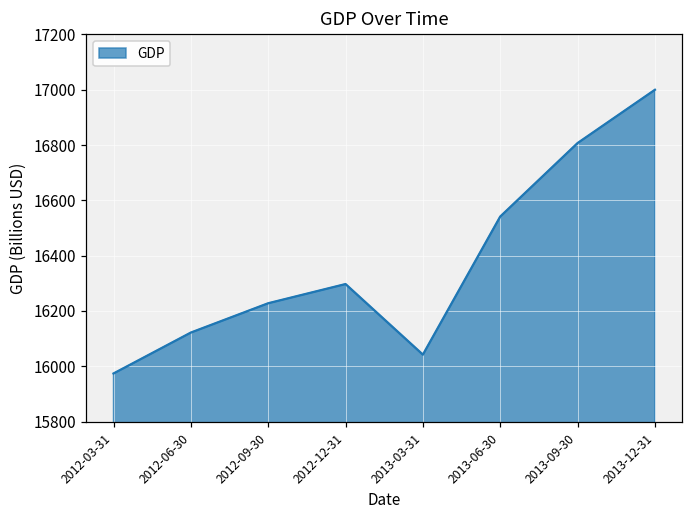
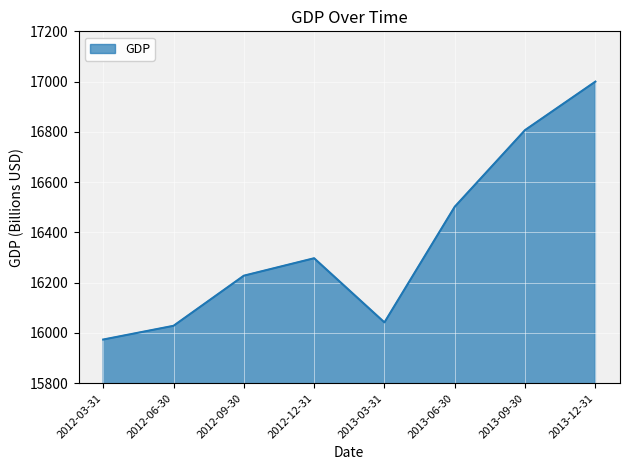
  {
    "2012-03-31": 15970,
-   "2012-06-30": 16120,
+   "2012-06-30": 16030,
    "2012-09-30": 16230,
    "2012-12-31": 16300,
    "2013-03-31": 16040,
-   "2013-06-30": 16540,
+   "2013-06-30": 16500,
    "2013-09-30": 16810,
    "2013-12-31": 17000
  }
